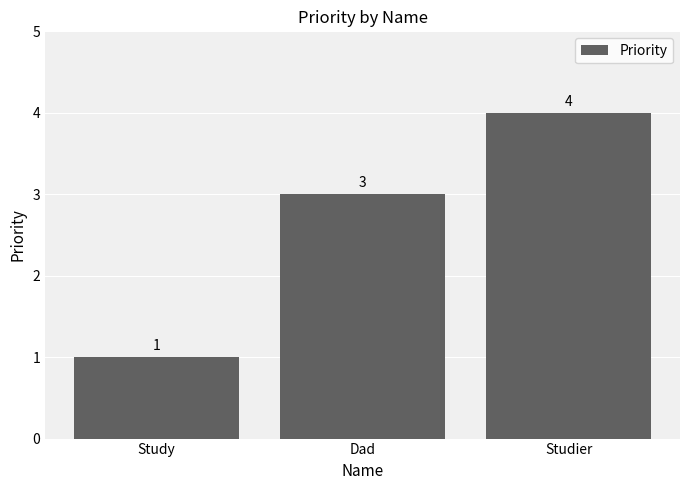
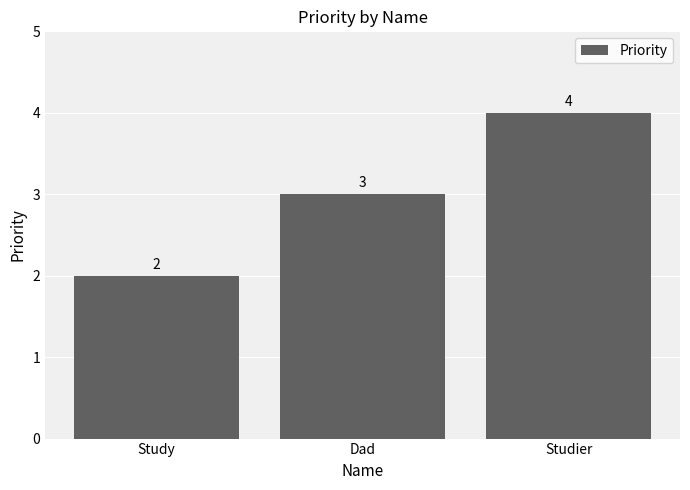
  {
-   "Study": 1,
+   "Study": 2,
    "Dad": 3,
    "Studier": 4
  }
